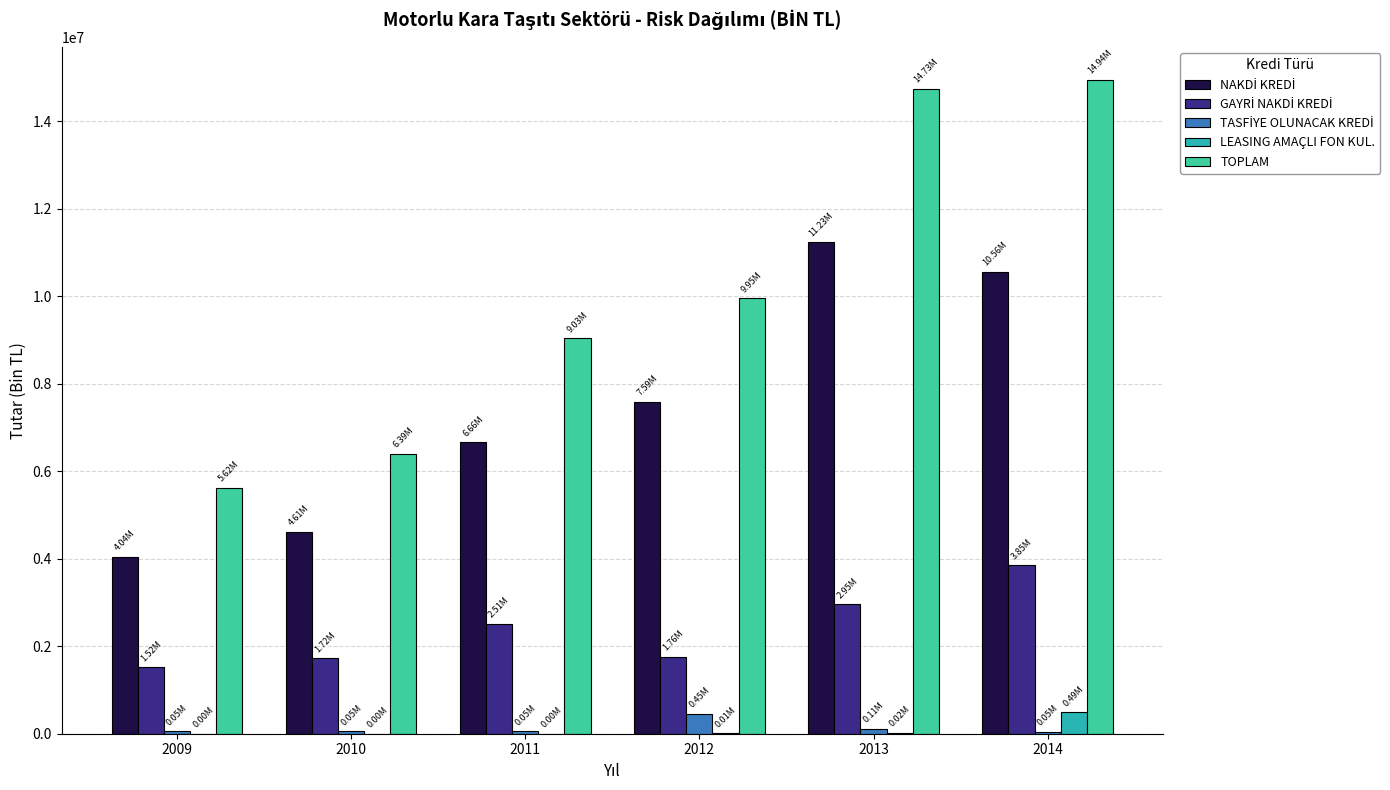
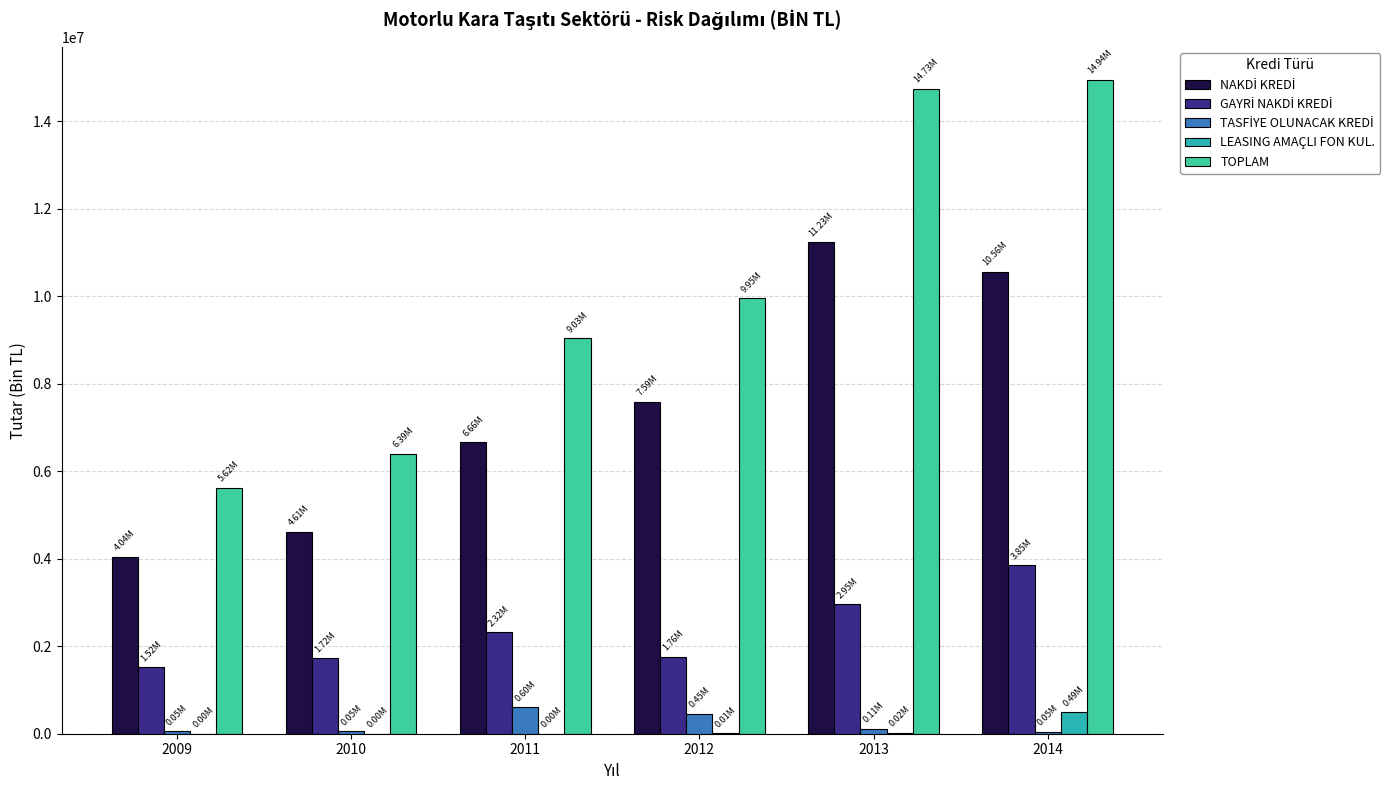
  {
    "NAKDİ KREDİ": {
      "2009": "4.04M",
      "2010": "4.61M",
      "2011": "6.66M",
      "2012": "7.59M",
      "2013": "11.23M",
      "2014": "10.56M"
    },
    "GAYRİ NAKDİ KREDİ": {
      "2009": "1.52M",
      "2010": "1.72M",
-     "2011": "2.51M",
+     "2011": "2.32M",
      "2012": "1.76M",
      "2013": "2.95M",
      "2014": "3.85M"
    },
    "TASFİYE OLUNACAK KREDİ": {
      "2009": "0.05M",
      "2010": "0.05M",
-     "2011": "0.05M",
+     "2011": "0.60M",
      "2012": "0.45M",
      "2013": "0.11M",
      "2014": "0.05M"
    }
  }
